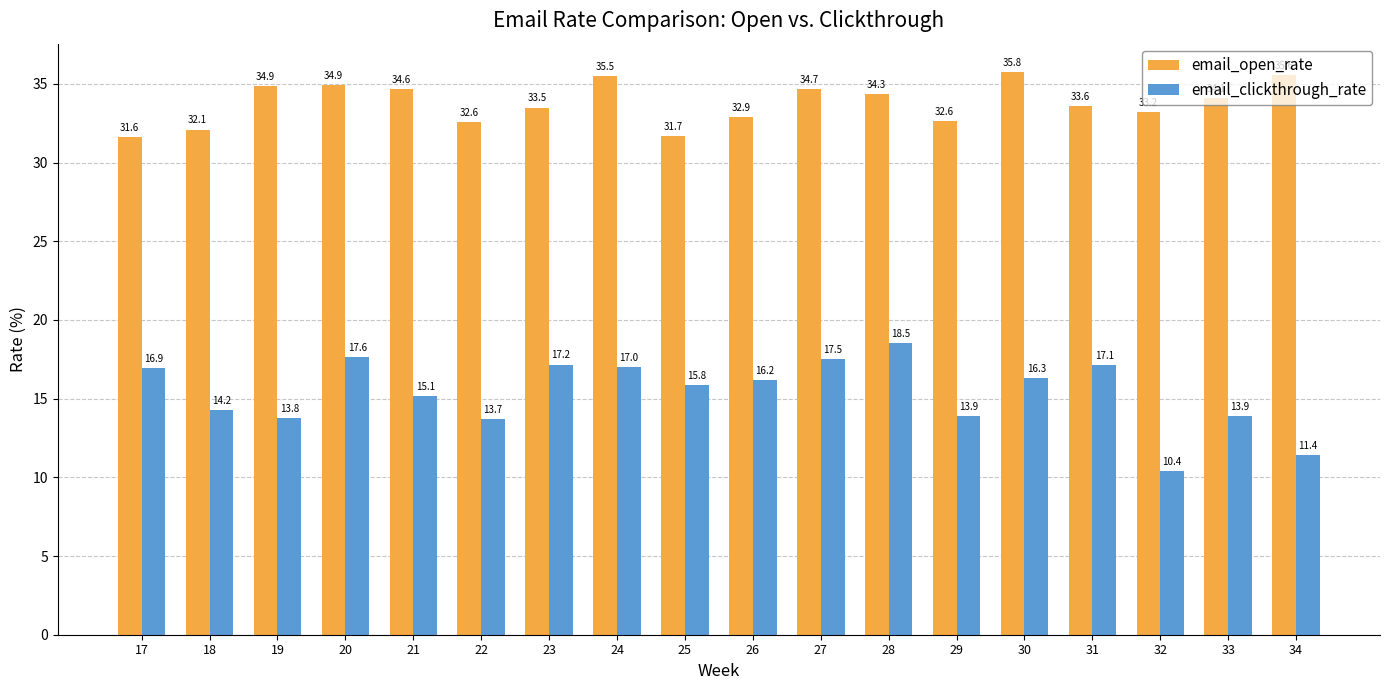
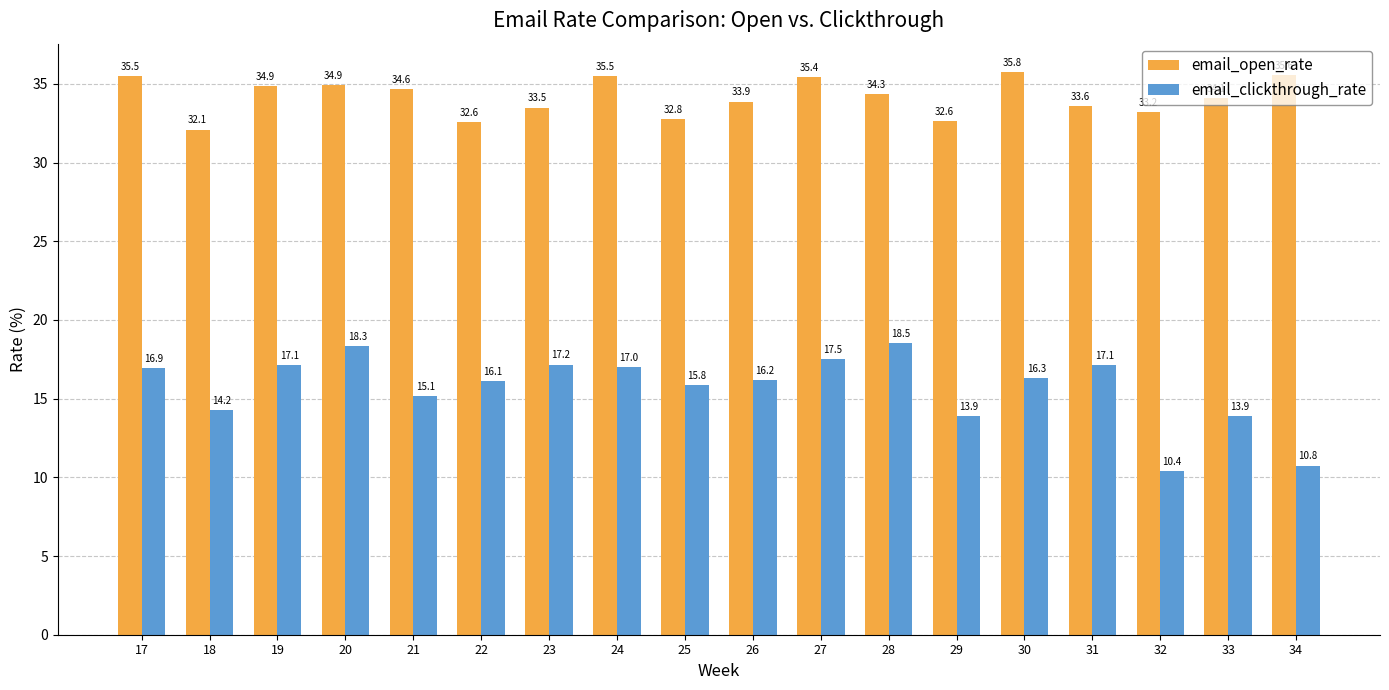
  {
    "email_open_rate": {
-     "17": 31.6,
+     "17": 35.5,
      "18": 32.1,
      "19": 34.9,
      "20": 34.9,
      "21": 34.6,
      "22": 32.6,
      "23": 33.5,
      "24": 35.5,
-     "25": 31.7,
-     "26": 32.9,
-     "27": 34.7,
+     "25": 32.8,
+     "26": 33.9,
+     "27": 35.4,
      "28": 34.3,
      "29": 32.6,
      "30": 35.8,
      "31": 33.6
    },
    "email_clickthrough_rate": {
      "17": 16.9,
      "18": 14.2,
-     "19": 13.8,
-     "20": 17.6,
+     "19": 17.1,
+     "20": 18.3,
      "21": 15.1,
-     "22": 13.7,
+     "22": 16.1,
      "23": 17.2,
      "24": 17.0,
      "25": 15.8,
      "26": 16.2,
      "27": 17.5,
      "28": 18.5,
      "29": 13.9,
      "30": 16.3,
      "31": 17.1,
      "32": 10.4,
      "33": 13.9,
-     "34": 11.4
+     "34": 10.8
    }
  }
